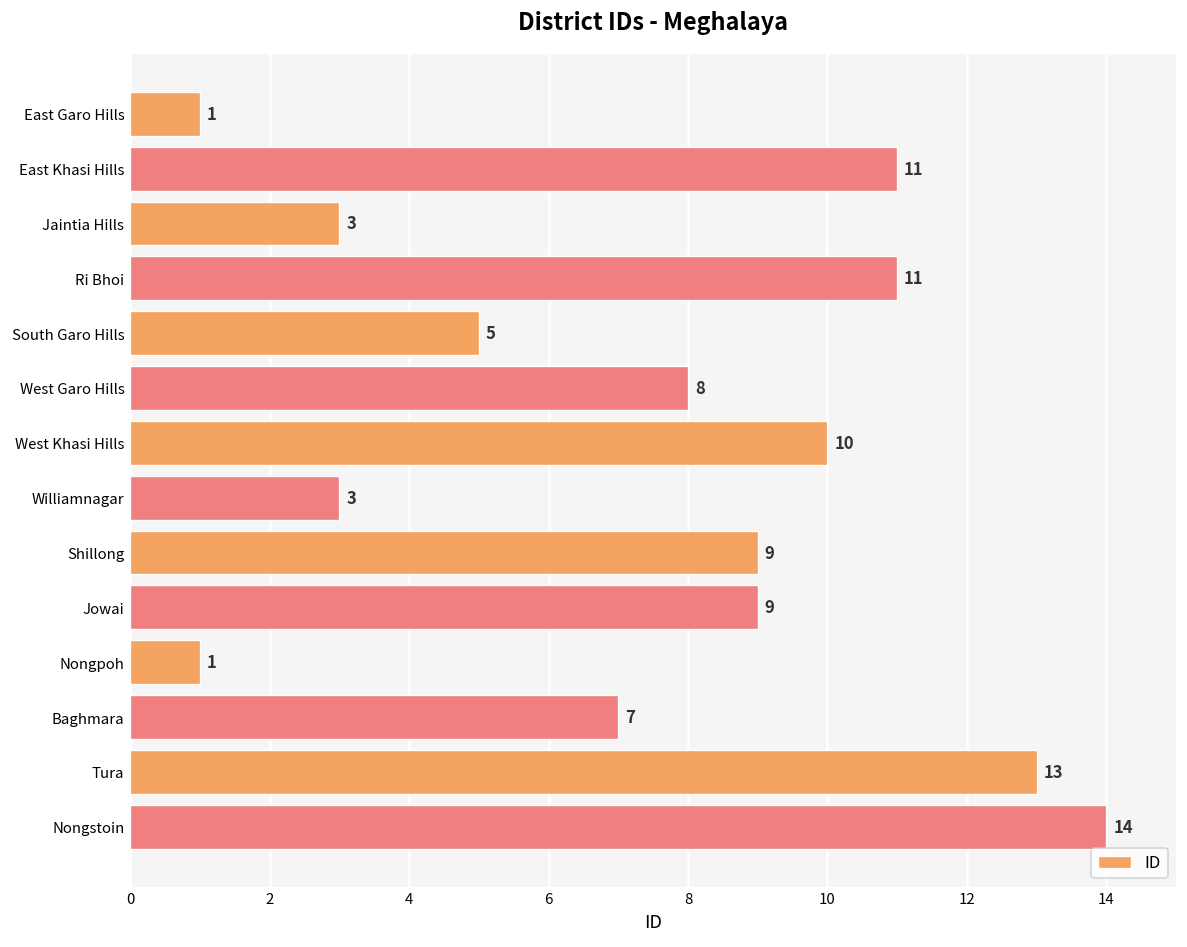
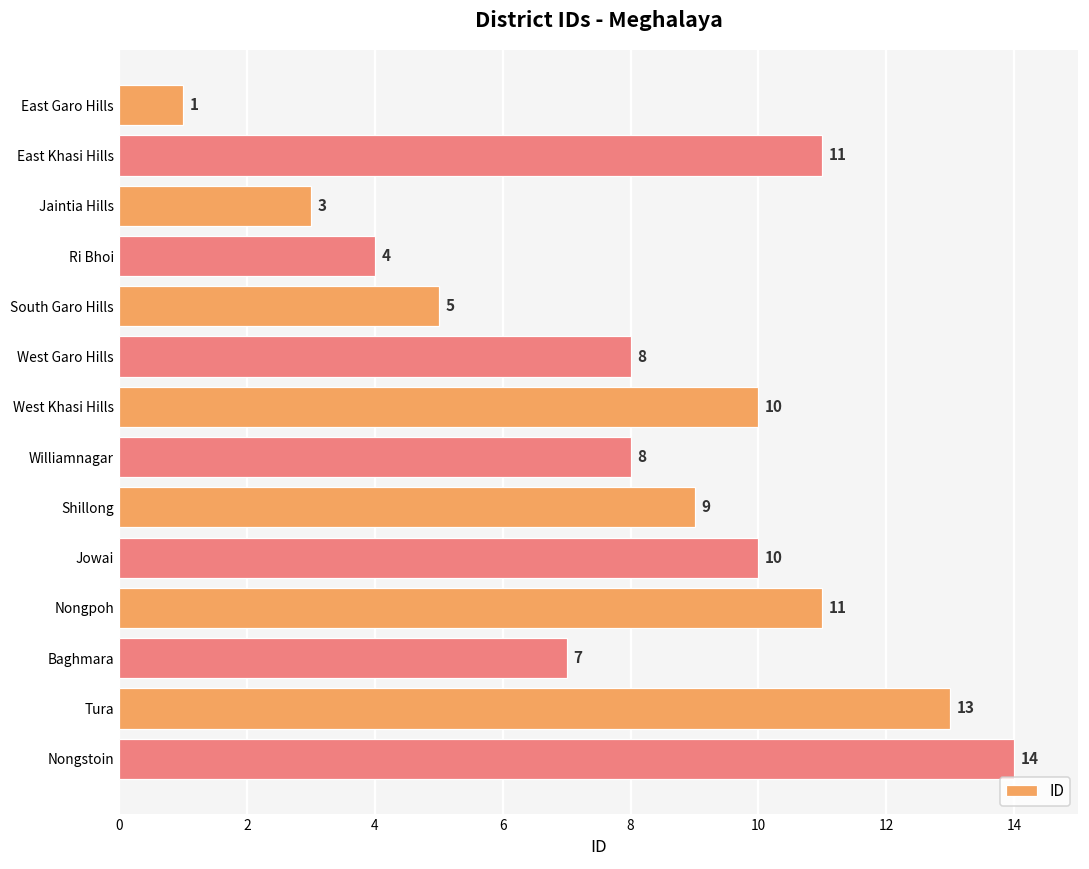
  {
    "East Garo Hills": 1,
    "East Khasi Hills": 11,
    "Jaintia Hills": 3,
-   "Ri Bhoi": 11,
+   "Ri Bhoi": 4,
    "South Garo Hills": 5,
    "West Garo Hills": 8,
    "West Khasi Hills": 10,
-   "Williamnagar": 3,
+   "Williamnagar": 8,
    "Shillong": 9,
-   "Jowai": 9,
-   "Nongpoh": 1,
+   "Jowai": 10,
+   "Nongpoh": 11,
    "Baghmara": 7,
    "Tura": 13,
    "Nongstoin": 14
  }
